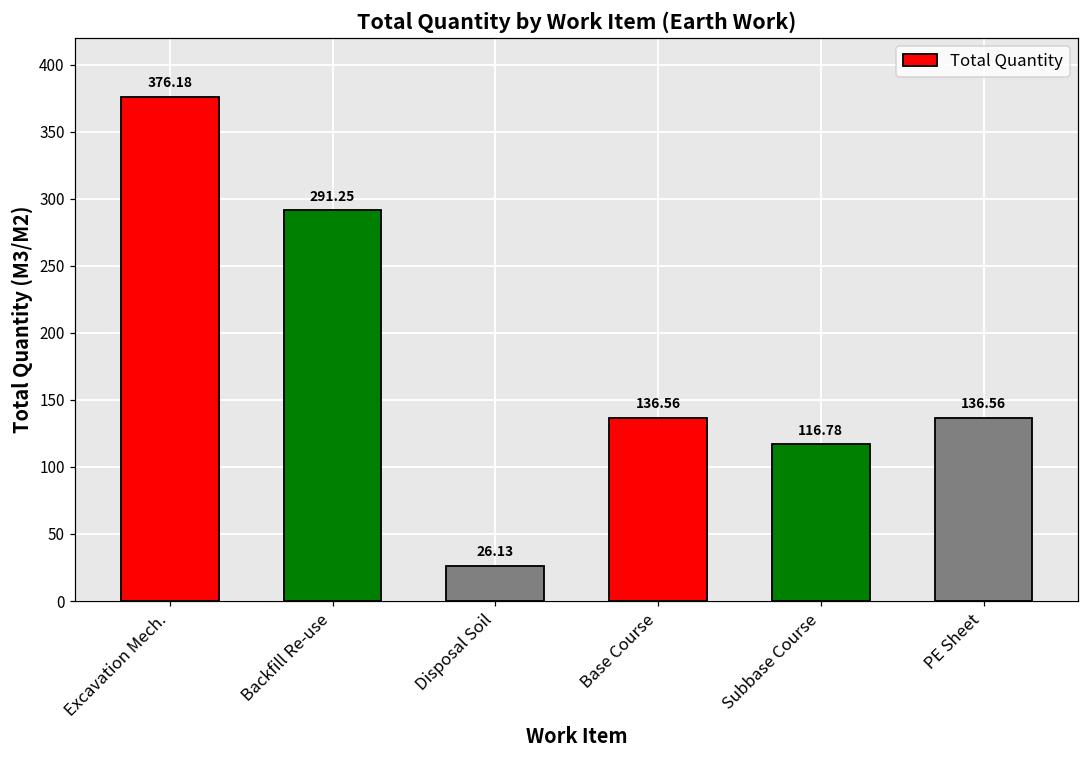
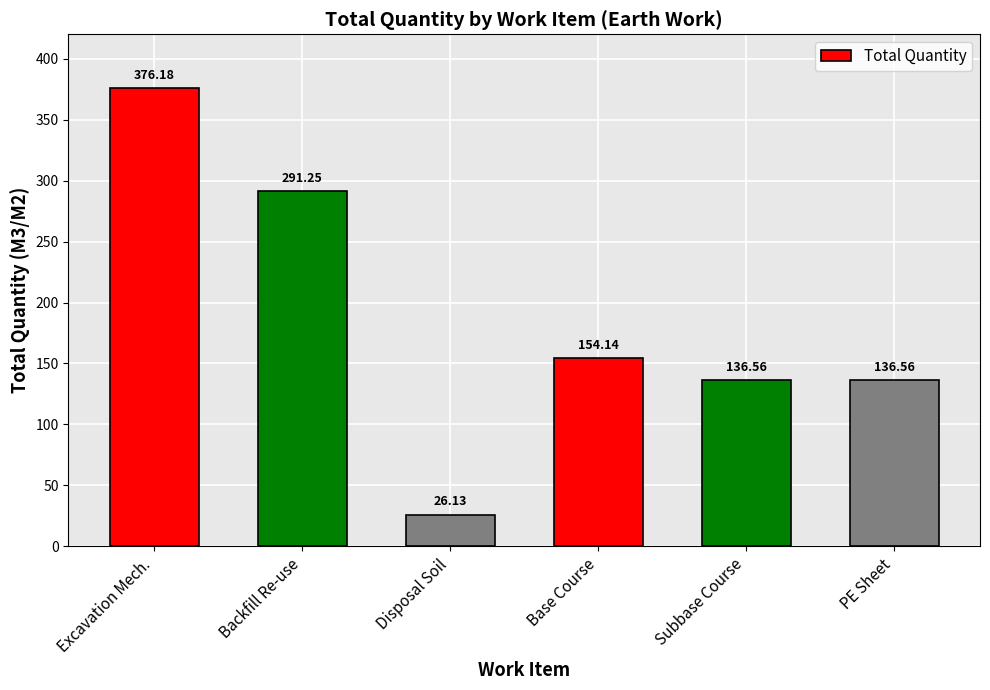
  {
    "Excavation Mech.": 376.18,
    "Backfill Re-use": 291.25,
    "Disposal Soil": 26.13,
-   "Base Course": 136.56,
-   "Subbase Course": 116.78,
+   "Base Course": 154.14,
+   "Subbase Course": 136.56,
    "PE Sheet": 136.56
  }
